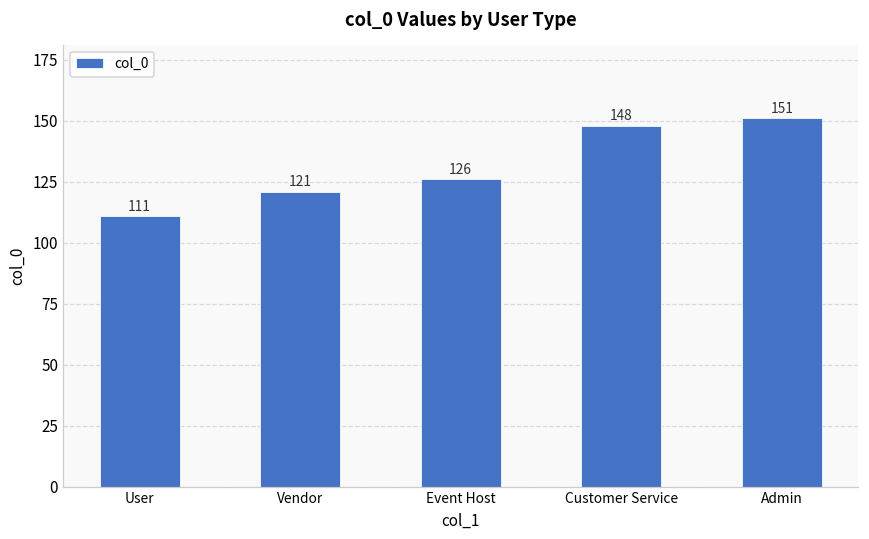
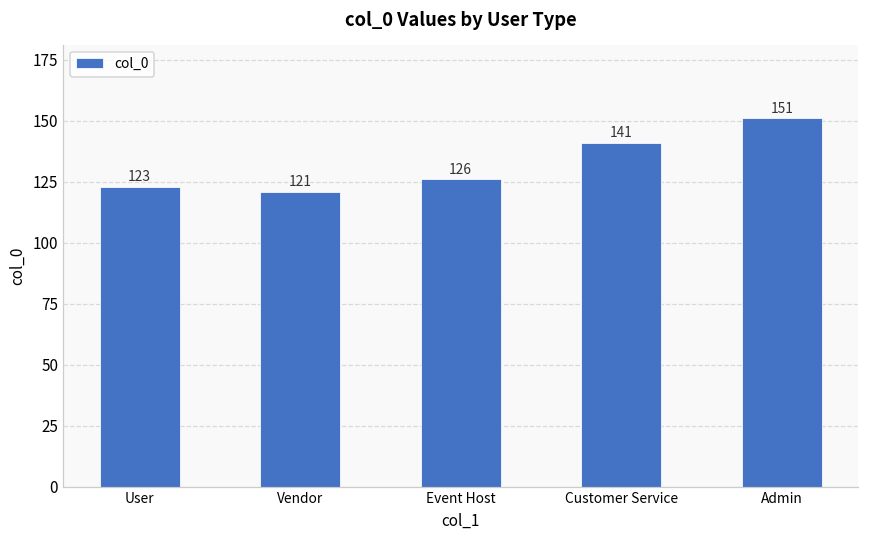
  {
-   "User": 111,
+   "User": 123,
    "Vendor": 121,
    "Event Host": 126,
-   "Customer Service": 148,
+   "Customer Service": 141,
    "Admin": 151
  }
